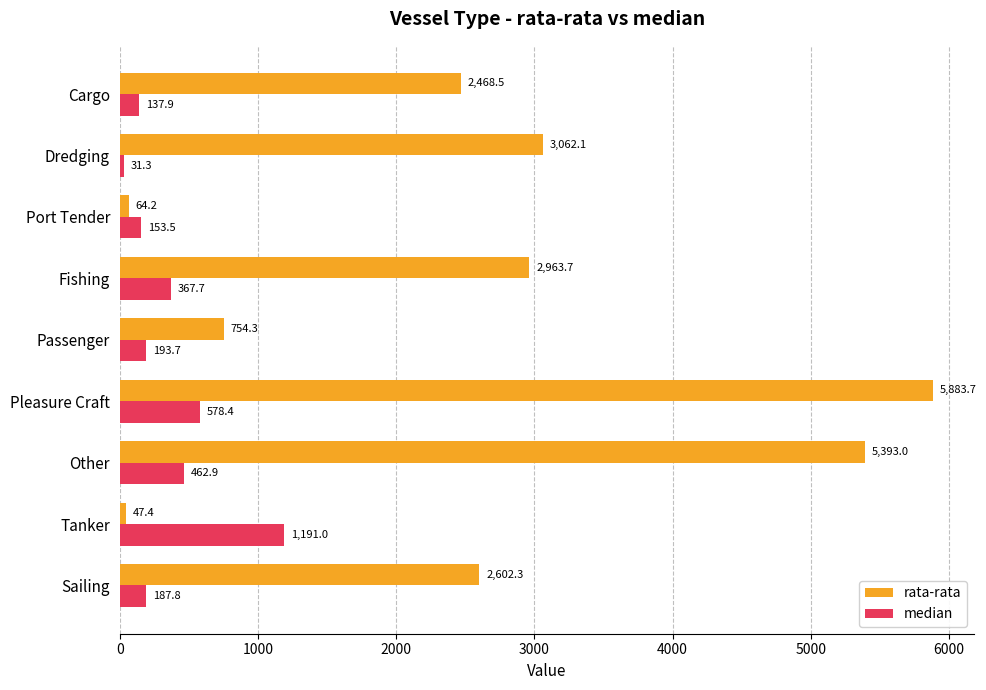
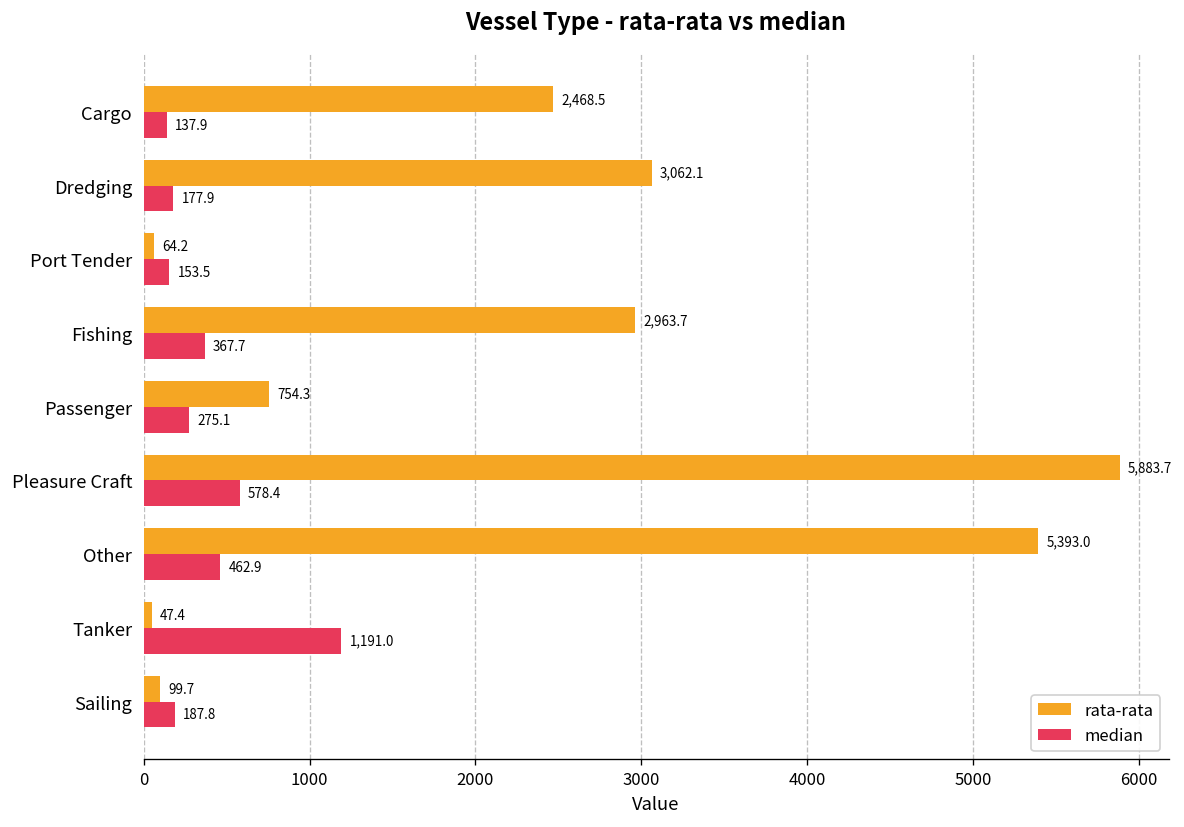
  {
    "rata-rata": {
      "Cargo": "2,468.5",
      "Dredging": "3,062.1",
      "Port Tender": "64.2",
      "Fishing": "2,963.7",
      "Passenger": "754.3",
      "Pleasure Craft": "5,883.7",
      "Other": "5,393.0",
      "Tanker": "47.4",
-     "Sailing": "2,602.3"
+     "Sailing": "99.7"
    },
    "median": {
      "Cargo": "137.9",
-     "Dredging": "31.3",
+     "Dredging": "177.9",
      "Port Tender": "153.5",
      "Fishing": "367.7",
-     "Passenger": "193.7",
+     "Passenger": "275.1",
      "Pleasure Craft": "578.4",
      "Other": "462.9",
      "Tanker": "1,191.0",
      "Sailing": "187.8"
    }
  }
